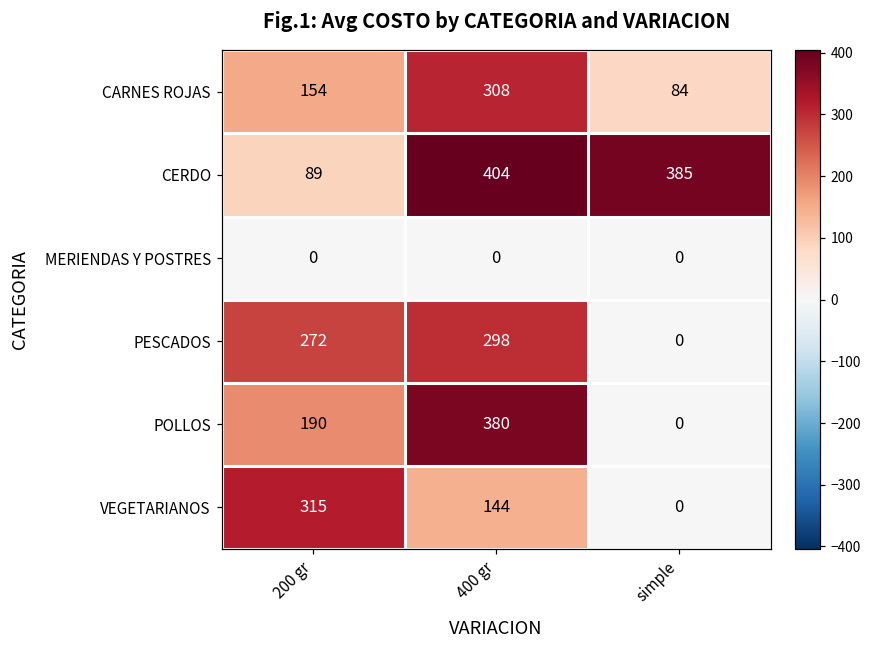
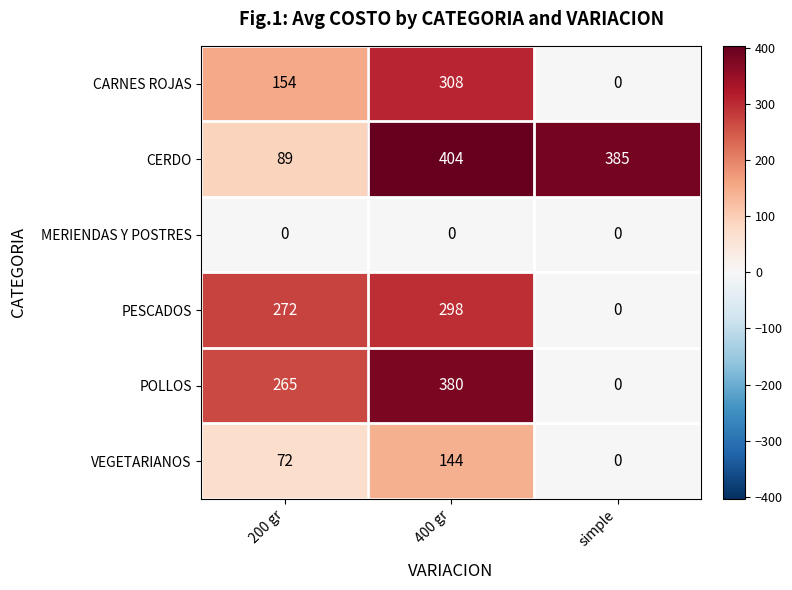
  {
    "CARNES ROJAS": {
      "200 gr": 154,
      "400 gr": 308,
-     "simple": 84
+     "simple": 0
    },
    "CERDO": {
      "200 gr": 89,
      "400 gr": 404,
      "simple": 385
    },
    "MERIENDAS Y POSTRES": {
      "200 gr": 0,
      "400 gr": 0,
      "simple": 0
    },
    "PESCADOS": {
      "200 gr": 272,
      "400 gr": 298,
      "simple": 0
    },
    "POLLOS": {
-     "200 gr": 190,
+     "200 gr": 265,
      "400 gr": 380,
      "simple": 0
    },
    "VEGETARIANOS": {
-     "200 gr": 315,
+     "200 gr": 72,
      "400 gr": 144,
      "simple": 0
    }
  }
